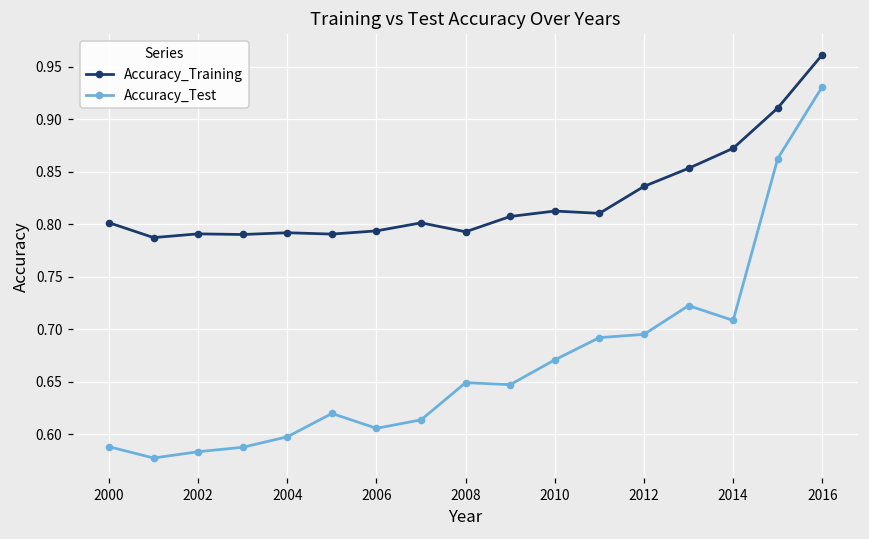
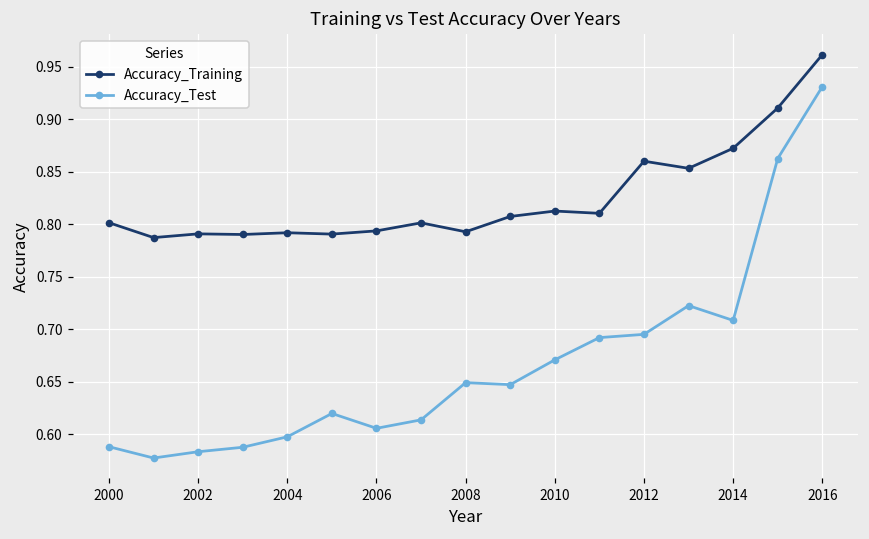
  {
    "Accuracy_Training": {
      "2000": 0.80,
      "2002": 0.79,
      "2004": 0.79,
      "2006": 0.79,
      "2008": 0.79,
      "2010": 0.81,
-     "2012": 0.84,
+     "2012": 0.86,
      "2014": 0.87,
      "2016": 0.96
    },
    "Accuracy_Test": {
      "2000": 0.59,
      "2002": 0.58,
      "2004": 0.60,
      "2006": 0.61,
      "2008": 0.65,
      "2010": 0.67,
      "2012": 0.70,
      "2014": 0.71,
      "2016": 0.93
    }
  }
